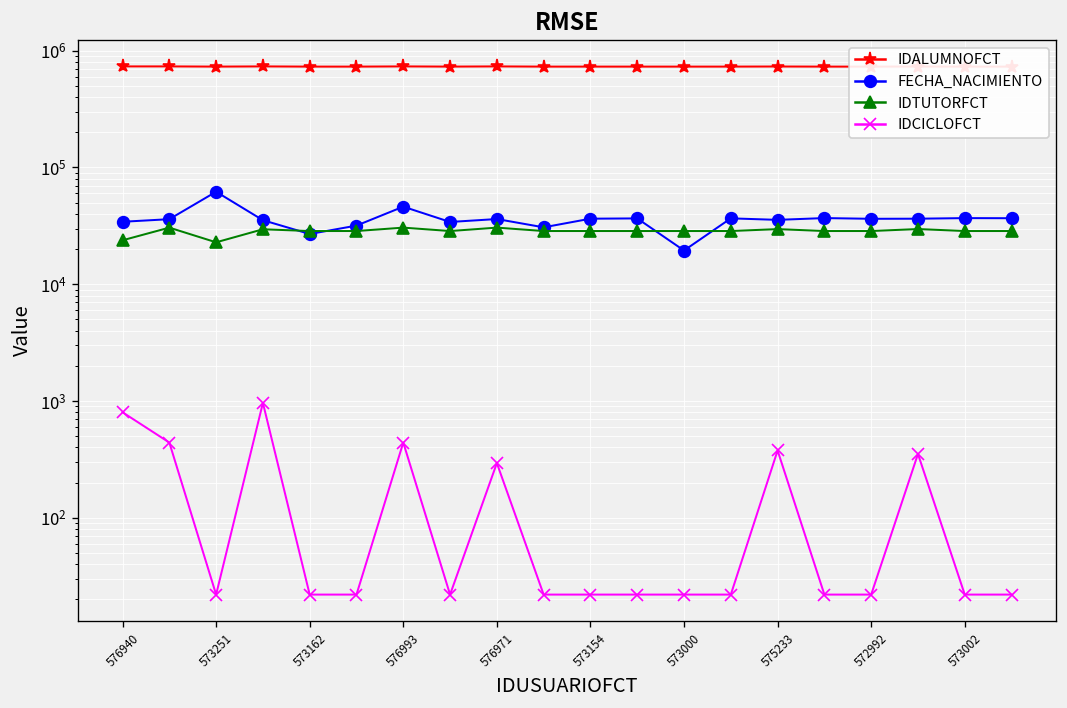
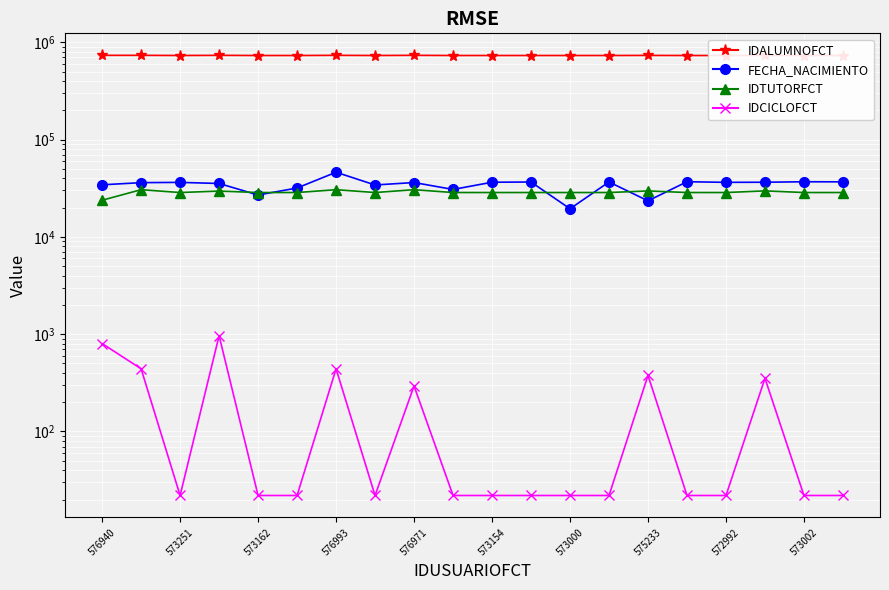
  {
    "IDALUMNOFCT": {
      "576940": 700000,
      "573251": 700000,
      "573162": 700000,
      "576993": 700000,
      "576971": 700000,
      "573154": 700000,
      "573000": 700000,
      "575233": 700000
    },
    "FECHA_NACIMIENTO": {
      "576940": 34000,
-     "573251": 60000,
+     "573251": 36000,
      "576993": 50000,
      "576971": 36000,
      "573154": 36000,
      "573000": 19000,
-     "575233": 36000,
+     "575233": 23000,
      "572992": 36000,
      "573002": 37000
    },
    "IDTUTORFCT": {
      "576940": 24000,
-     "573251": 23000,
+     "573251": 29000,
      "576993": 31000,
      "576971": 31000,
      "573154": 29000,
      "573000": 29000,
      "575233": 30000,
      "572992": 29000,
      "573002": 29000
    },
    "IDCICLOFCT": {
      "576940": 800,
      "573251": 22,
      "573162": 22,
      "576993": 400,
      "576971": 290,
      "573154": 22,
      "573000": 22,
      "575233": 380,
      "572992": 22,
      "573002": 22
    }
  }
